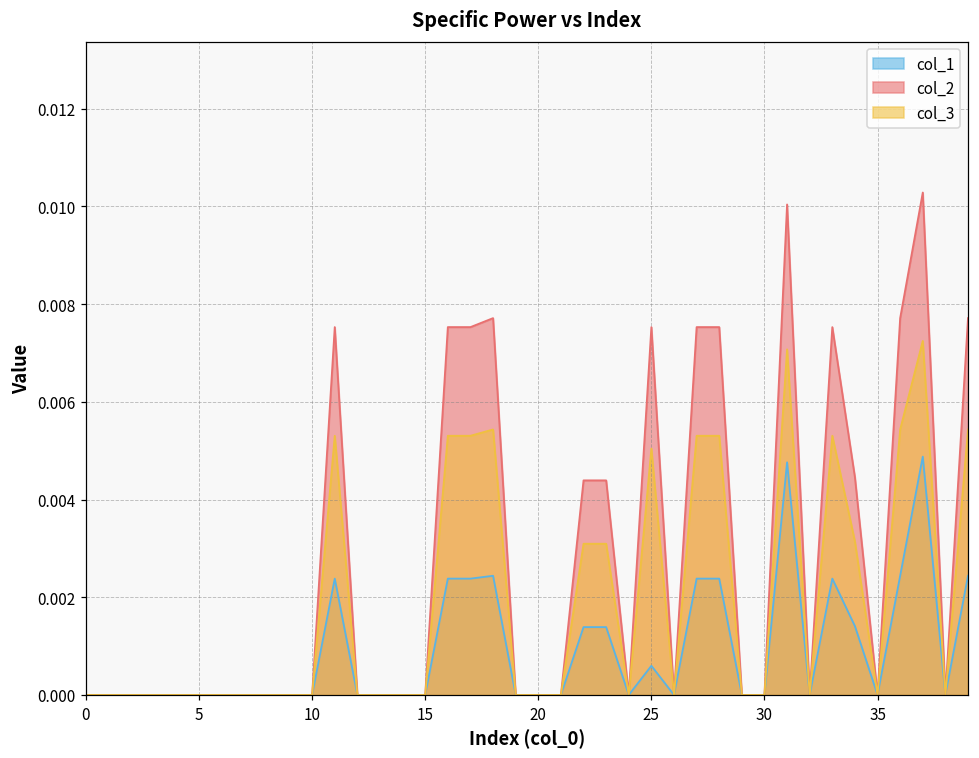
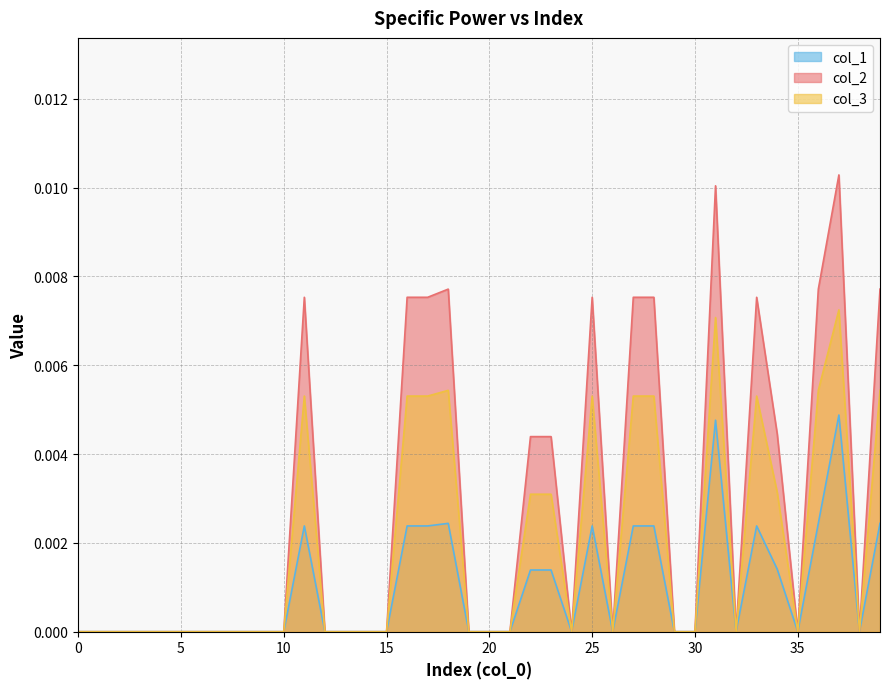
  {
    "col_1": {
-     "25": 0.0006
+     "25": 0.0024
    },
    "col_2": {
      "25": 0.0075
    },
    "col_3": {
-     "25": 0.0050
+     "25": 0.0053
    }
  }
